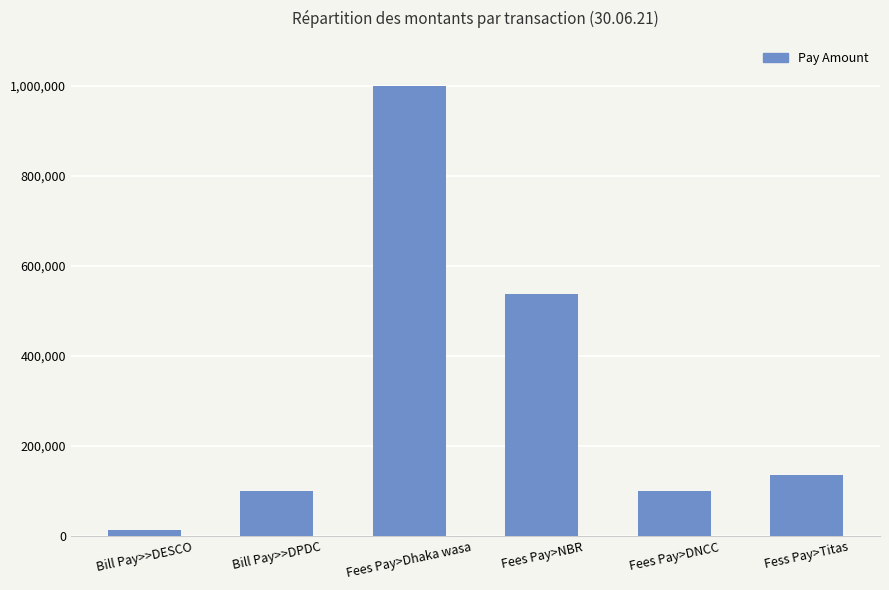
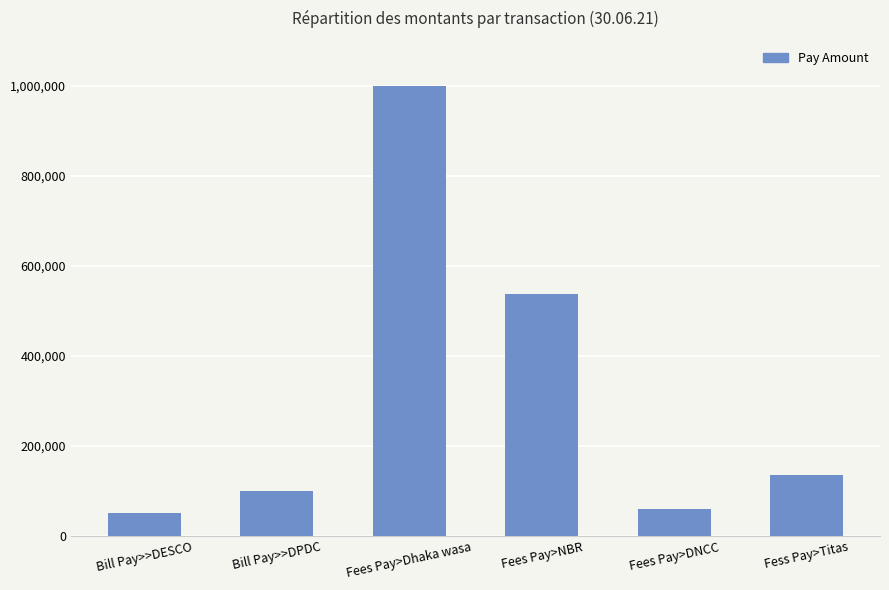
  {
-   "Bill Pay>>DESCO": "10,000",
+   "Bill Pay>>DESCO": "50,000",
    "Bill Pay>>DPDC": "100,000",
    "Fees Pay>Dhaka wasa": "1,000,000",
    "Fees Pay>NBR": "540,000",
-   "Fees Pay>DNCC": "100,000",
+   "Fees Pay>DNCC": "60,000",
    "Fess Pay>Titas": "140,000"
  }
